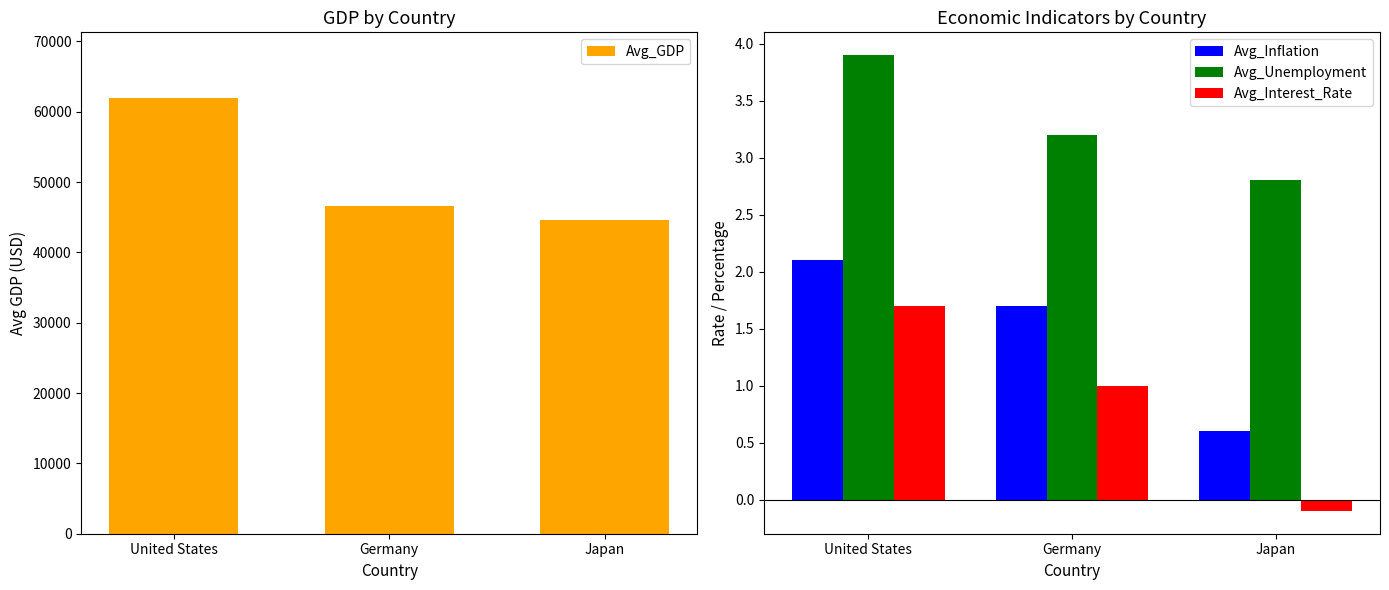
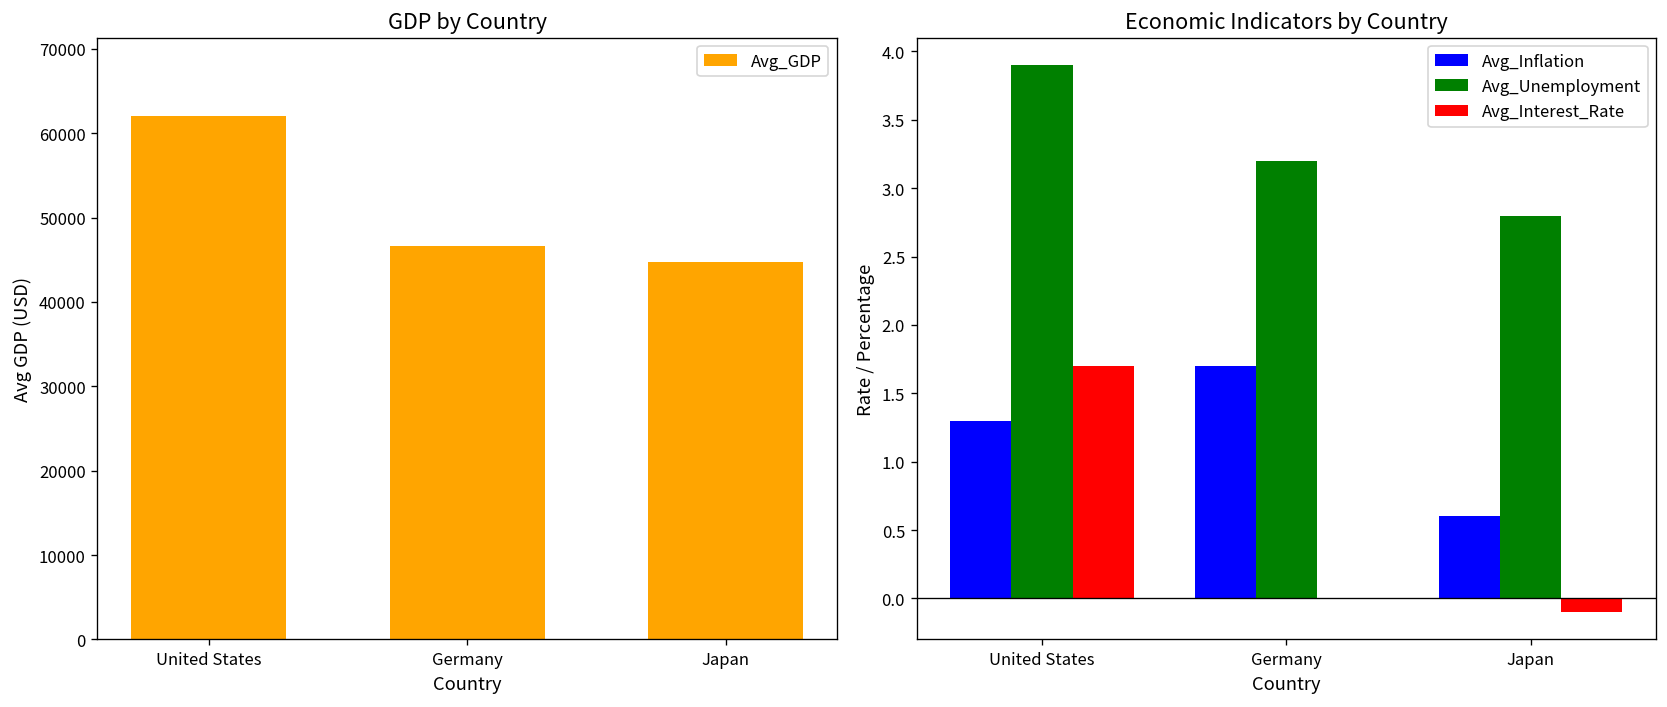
  {
    "GDP by Country": {
      "United States": 62000,
      "Germany": 47000,
      "Japan": 45000
    },
    "Economic Indicators by Country": {
      "Avg_Inflation": {
-       "United States": 2.1,
+       "United States": 1.3,
        "Germany": 1.7,
        "Japan": 0.6
      },
      "Avg_Unemployment": {
        "United States": 3.9,
        "Germany": 3.2,
        "Japan": 2.8
      },
      "Avg_Interest_Rate": {
        "United States": 1.70,
-       "Germany": 1,
+       "Germany": 0,
        "Japan": -0.10
      }
    }
  }
